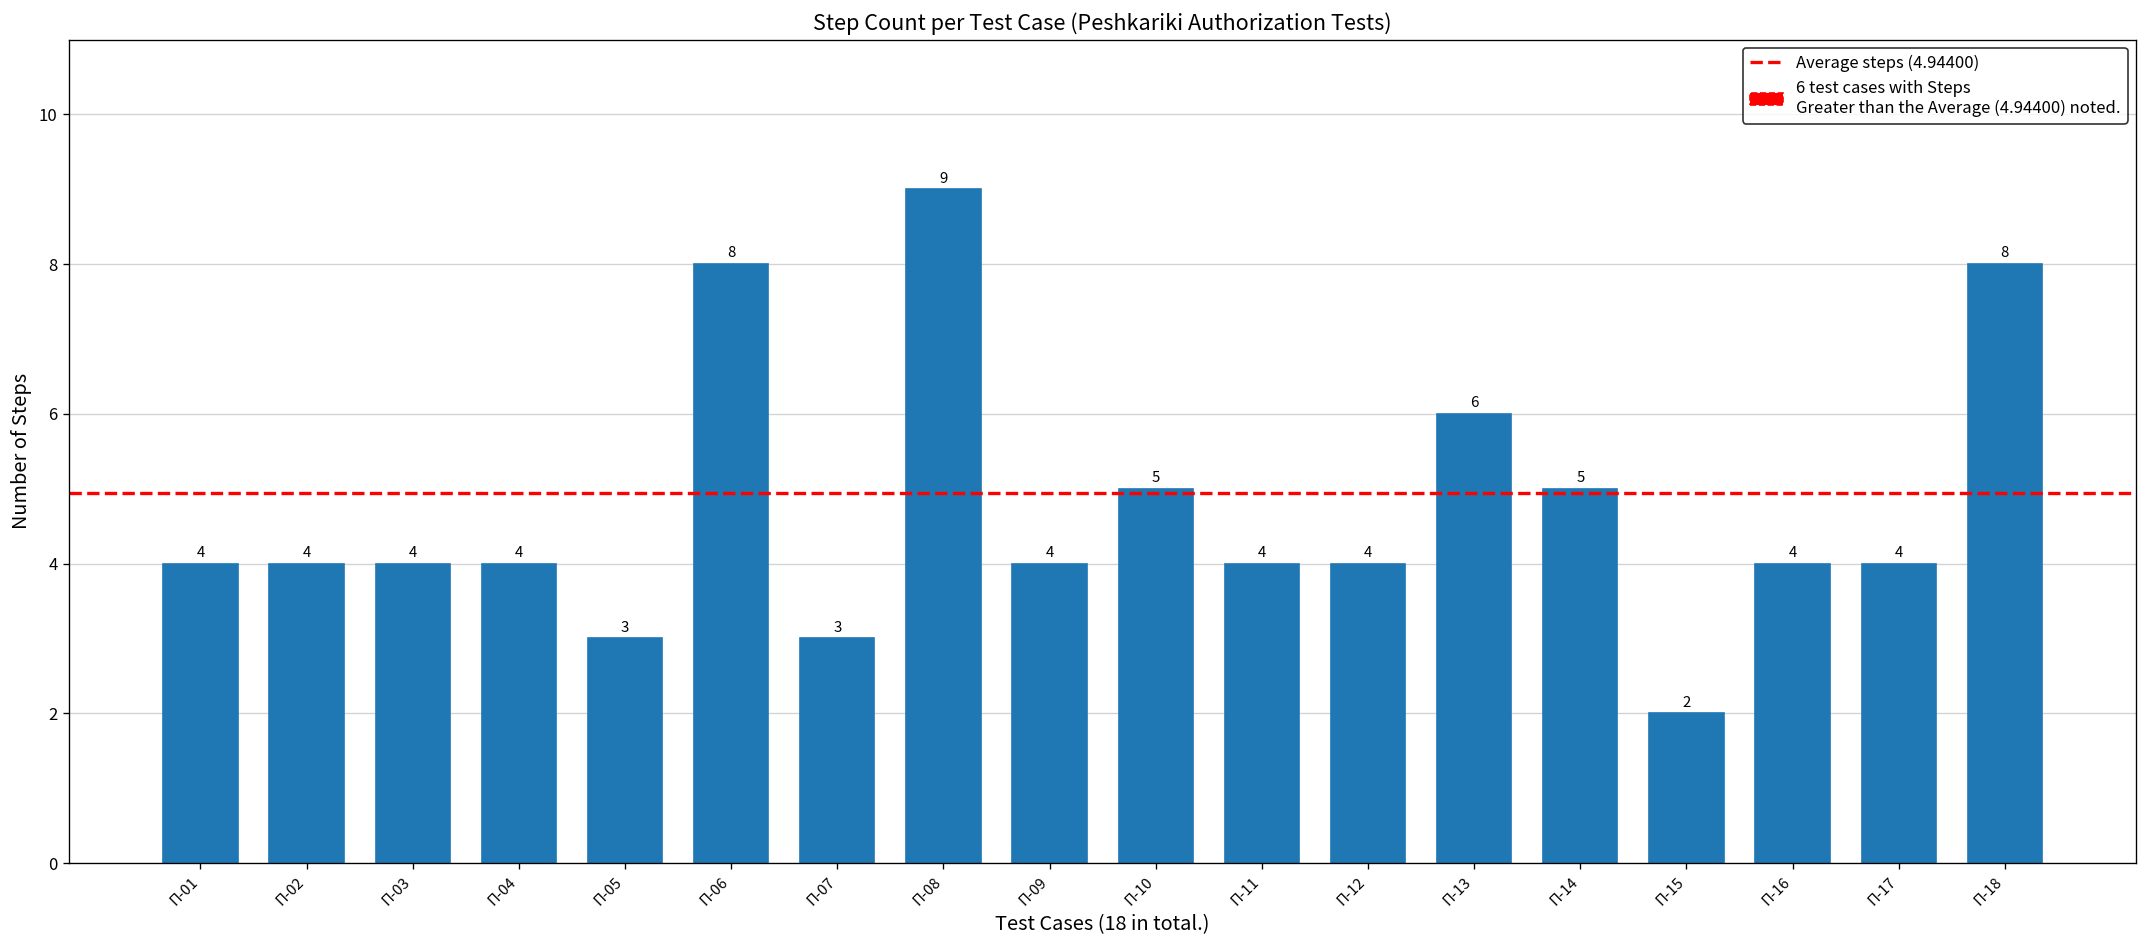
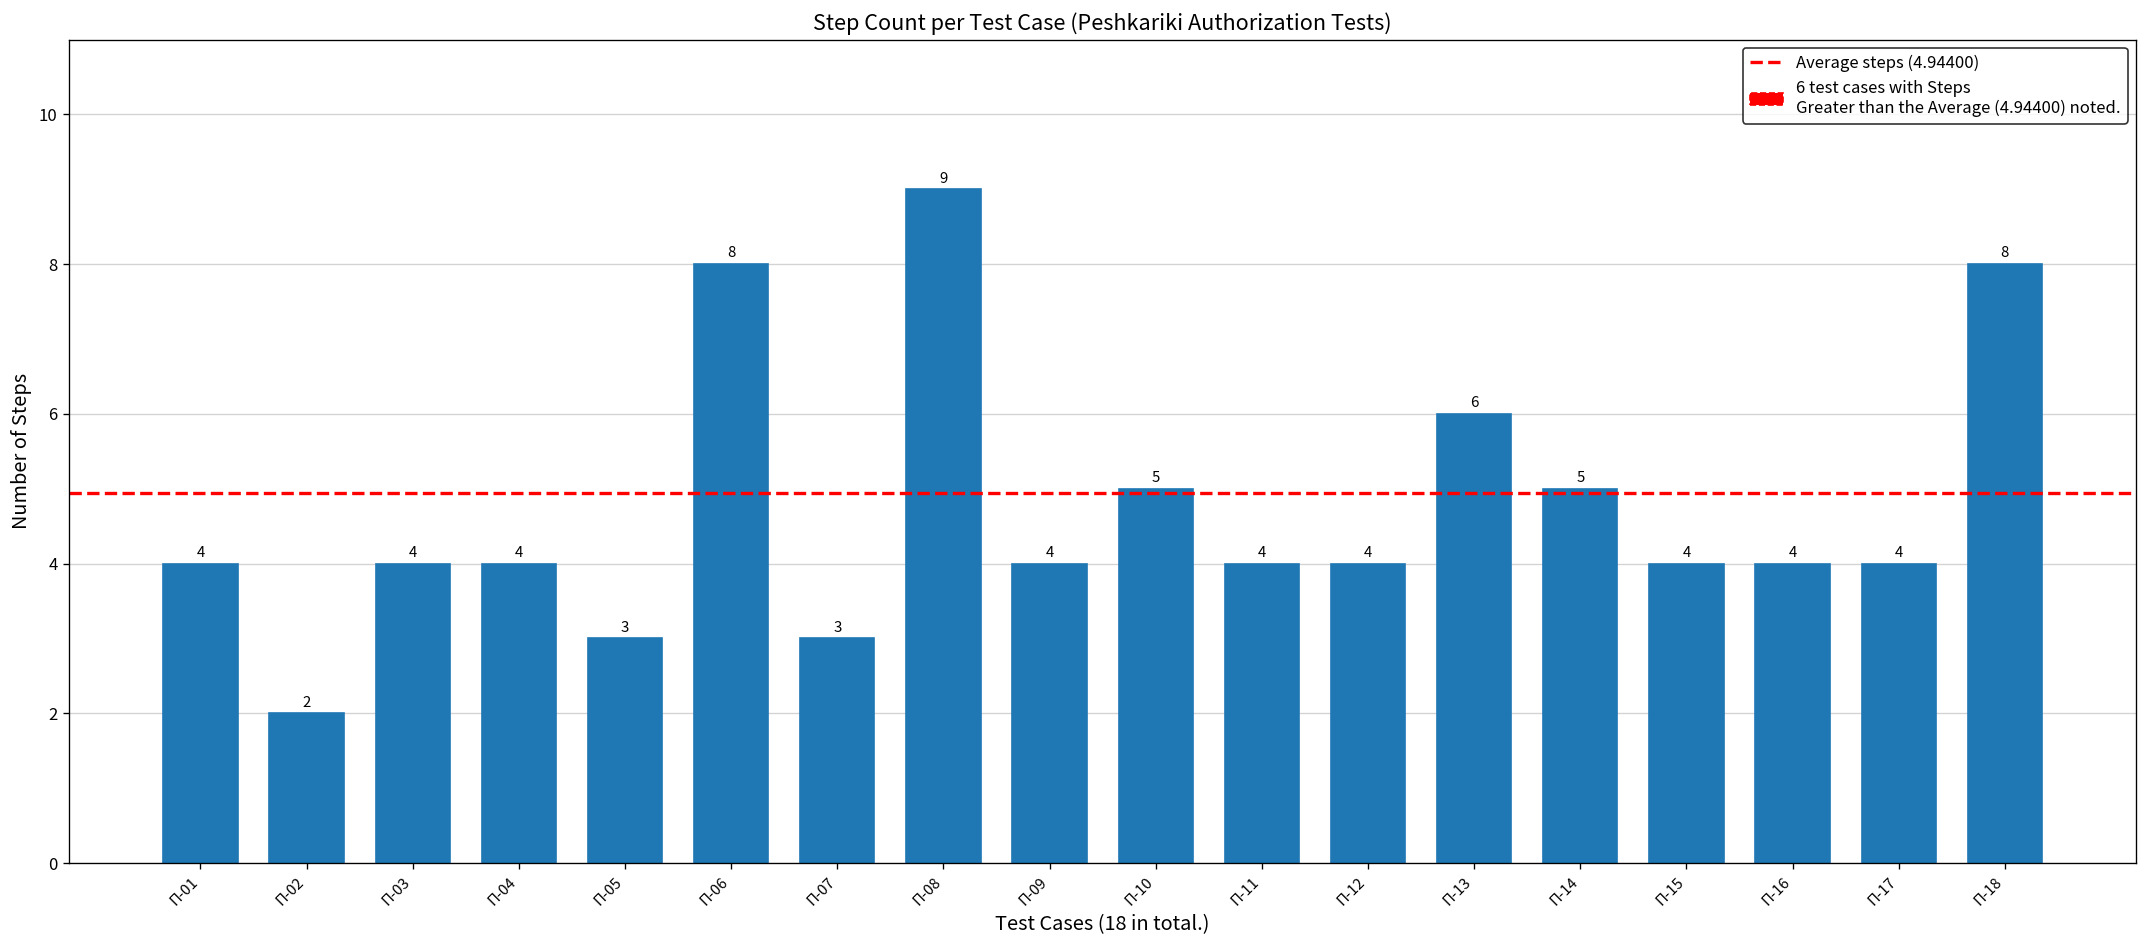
  {
    "П-01": 4,
-   "П-02": 4,
+   "П-02": 2,
    "П-03": 4,
    "П-04": 4,
    "П-05": 3,
    "П-06": 8,
    "П-07": 3,
    "П-08": 9,
    "П-09": 4,
    "П-10": 5,
    "П-11": 4,
    "П-12": 4,
    "П-13": 6,
    "П-14": 5,
-   "П-15": 2,
+   "П-15": 4,
    "П-16": 4,
    "П-17": 4,
    "П-18": 8
  }
